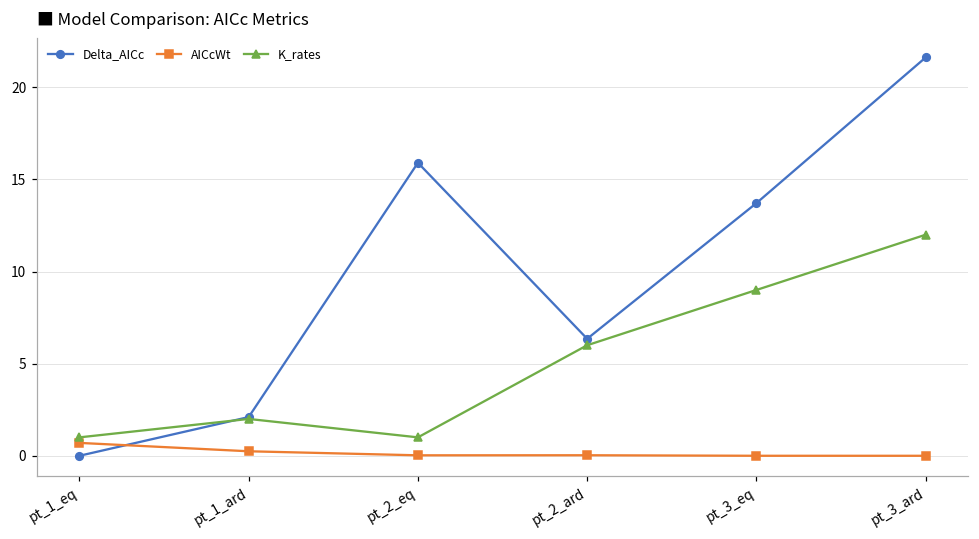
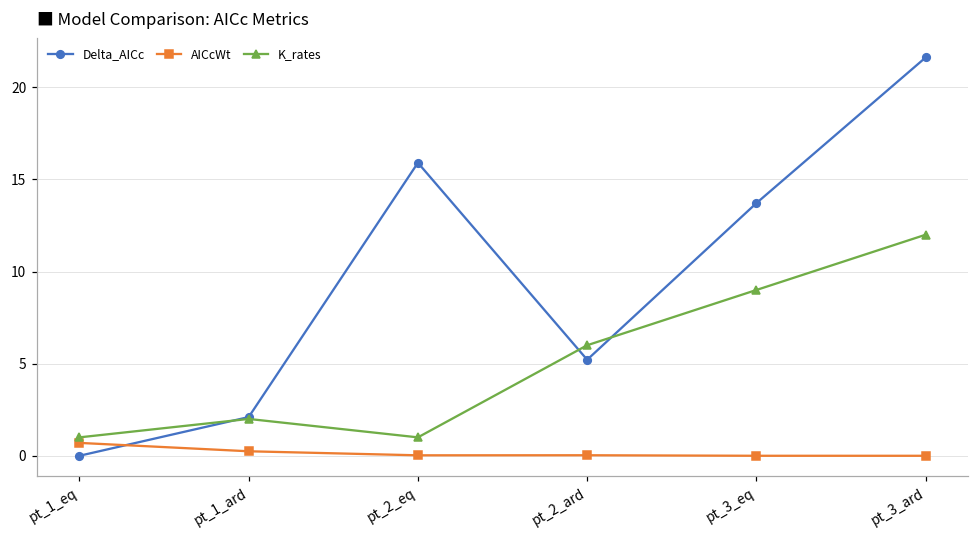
  {
    "Delta_AICc": {
      "pt_1_eq": 0.0,
      "pt_2_eq": 15.9,
-     "pt_2_ard": 6.4,
+     "pt_2_ard": 5.2,
      "pt_3_eq": 13.7,
      "pt_3_ard": 21.6
    },
    "AICcWt": {
      "pt_1_eq": 0.7,
      "pt_1_ard": 0.2,
      "pt_2_eq": 0.0,
      "pt_2_ard": 0.0,
      "pt_3_eq": 0.0,
      "pt_3_ard": 0.0
    },
    "K_rates": {
      "pt_1_eq": 1.0,
      "pt_2_eq": 1.0,
      "pt_2_ard": 6.0,
      "pt_3_eq": 9.0,
      "pt_3_ard": 12.0
    }
  }
